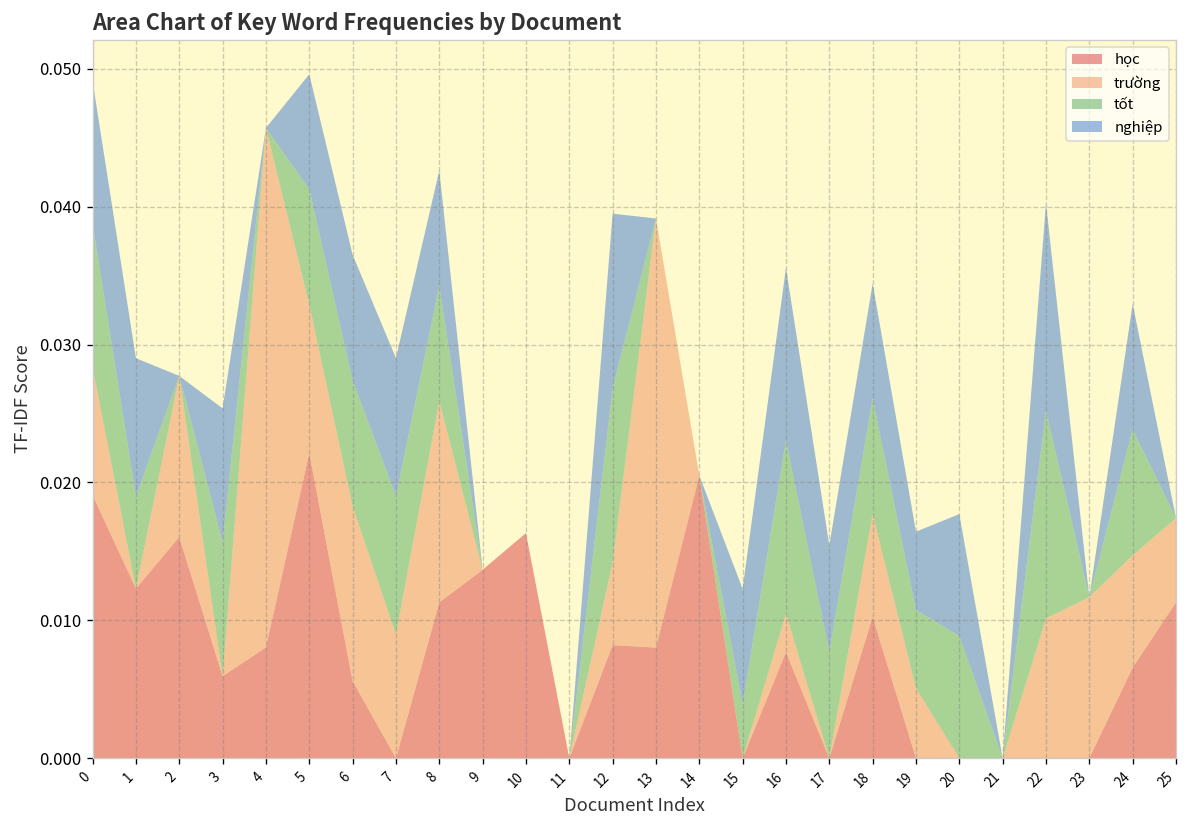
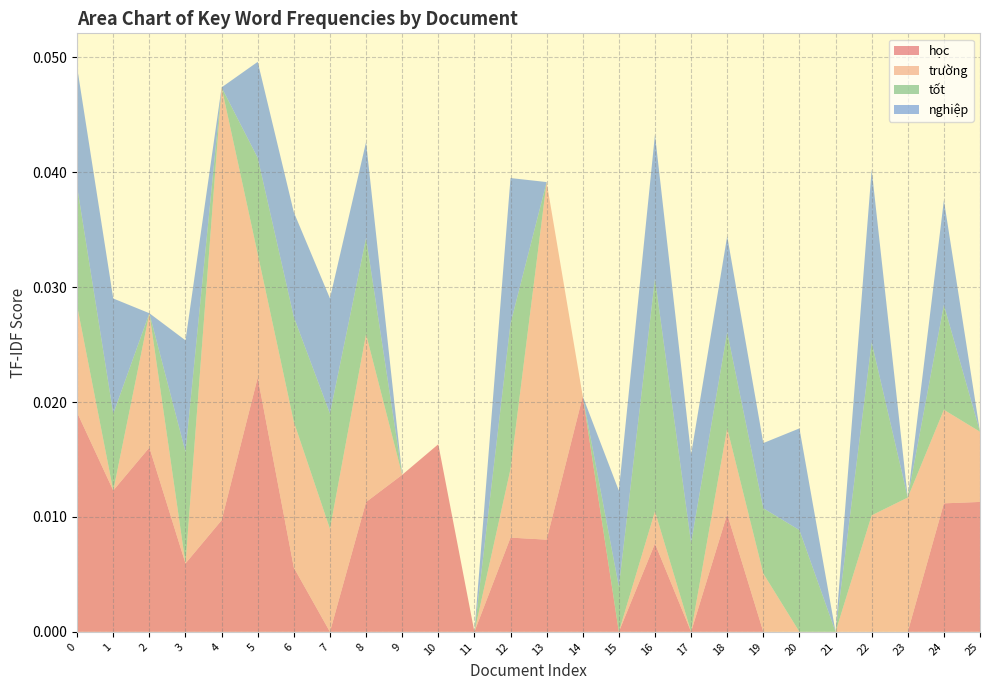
  {
    "học": {
      "0": 0.0191,
      "2": 0.0160,
-     "4": 0.0080,
+     "4": 0.0097,
      "5": 0.0221,
      "6": 0.0056,
      "7": 0.0000,
      "8": 0.0113,
      "12": 0.0082,
      "13": 0.0080,
      "16": 0.0077,
      "18": 0.0103,
      "19": 0.0000,
      "22": 0.0000,
      "23": 0.0000,
-     "24": 0.0066,
+     "24": 0.0112,
      "25": 0.0113
    },
    "trường": {
      "0": 0.0093,
      "5": 0.0108,
      "6": 0.0127,
      "7": 0.0090,
      "8": 0.0146,
      "12": 0.0060,
      "16": 0.0028,
      "18": 0.0075,
      "19": 0.0051,
      "22": 0.0101,
      "24": 0.0081
    },
    "tốt": {
      "0": 0.0104,
      "1": 0.0067,
      "3": 0.0097,
      "5": 0.0084,
      "6": 0.0091,
      "7": 0.0100,
      "8": 0.0084,
      "12": 0.0127,
      "15": 0.0039,
-     "16": 0.0125,
+     "16": 0.0203,
      "17": 0.0077,
      "18": 0.0084,
      "19": 0.0057,
      "20": 0.0089,
      "22": 0.0151,
      "24": 0.0091
    },
    "nghiệp": {
      "0": 0.0104,
      "1": 0.0100,
      "3": 0.0097,
      "5": 0.0084,
      "6": 0.0091,
      "7": 0.0100,
      "8": 0.0084,
      "12": 0.0127,
      "15": 0.0084,
      "16": 0.0125,
      "17": 0.0077,
      "18": 0.0084,
      "19": 0.0057,
      "20": 0.0089,
      "22": 0.0151,
      "24": 0.0091
    }
  }
